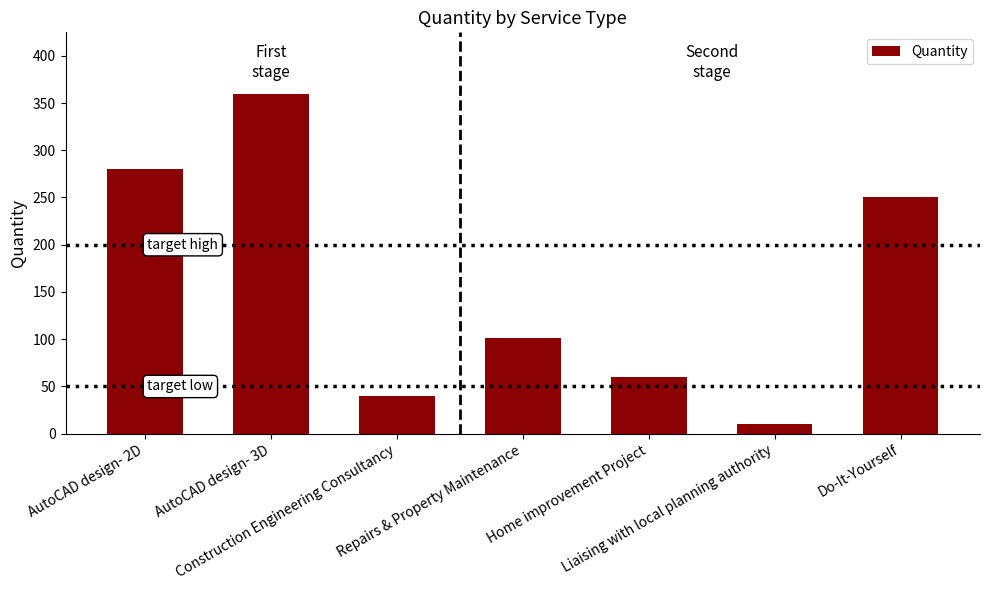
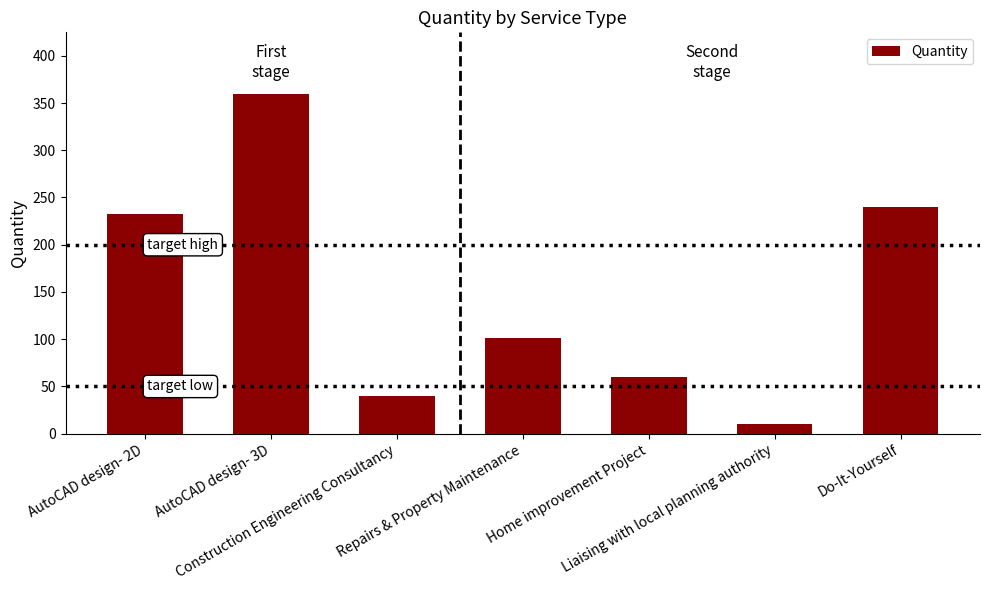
  {
-   "AutoCAD design- 2D": 280,
+   "AutoCAD design- 2D": 230,
    "AutoCAD design- 3D": 360,
    "Construction Engineering Consultancy": 40,
    "Repairs & Property Maintenance": 100,
    "Home improvement Project": 60,
    "Liaising with local planning authority": 10,
-   "Do-It-Yourself": 250
+   "Do-It-Yourself": 240
  }
